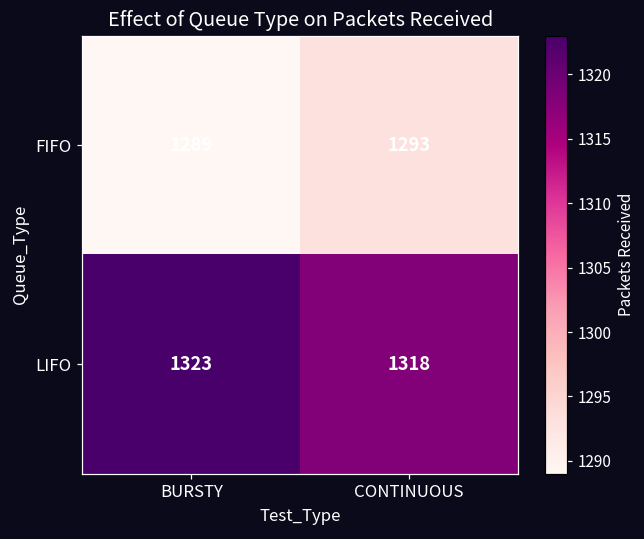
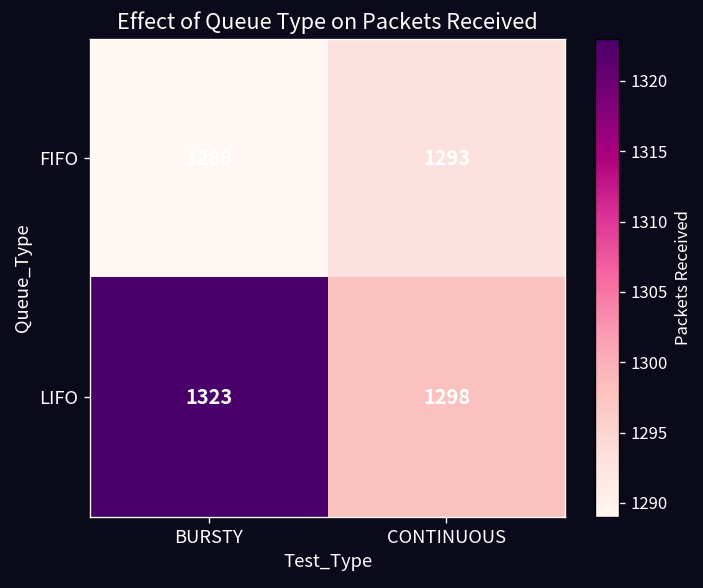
  {
    "LIFO": {
      "BURSTY": 1323,
-     "CONTINUOUS": 1318
+     "CONTINUOUS": 1298
    }
  }
